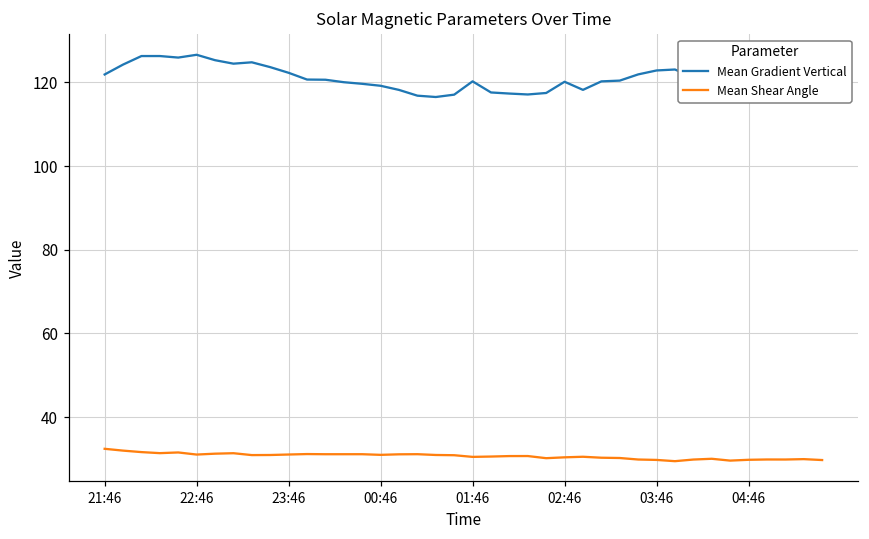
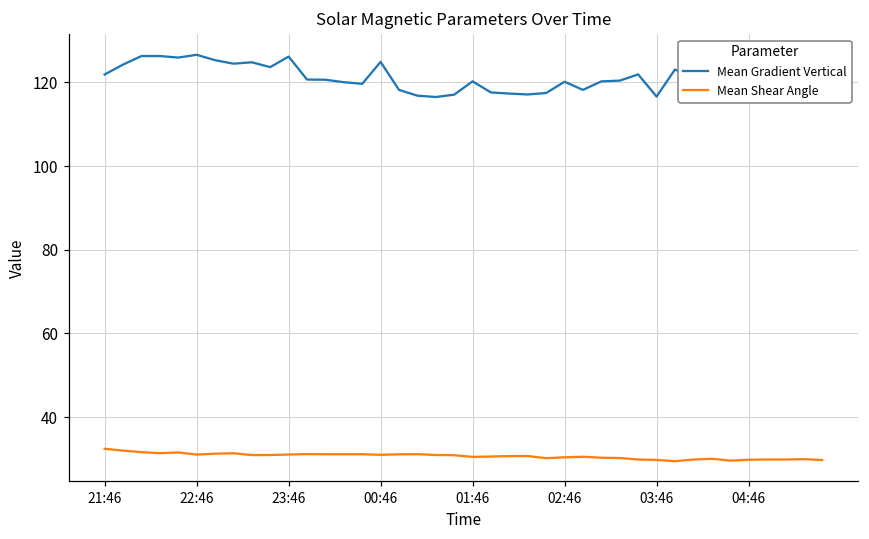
  {
    "Mean Gradient Vertical": {
      "21:46": 122,
      "22:46": 127,
-     "23:46": 122,
-     "00:46": 119,
+     "23:46": 126,
+     "00:46": 125,
      "01:46": 120,
      "02:46": 120,
-     "03:46": 123
+     "03:46": 117
    },
    "Mean Shear Angle": {
      "21:46": 32,
      "22:46": 31,
      "23:46": 31,
      "00:46": 31,
      "01:46": 30,
      "02:46": 30,
      "03:46": 30,
      "04:46": 30
    }
  }
